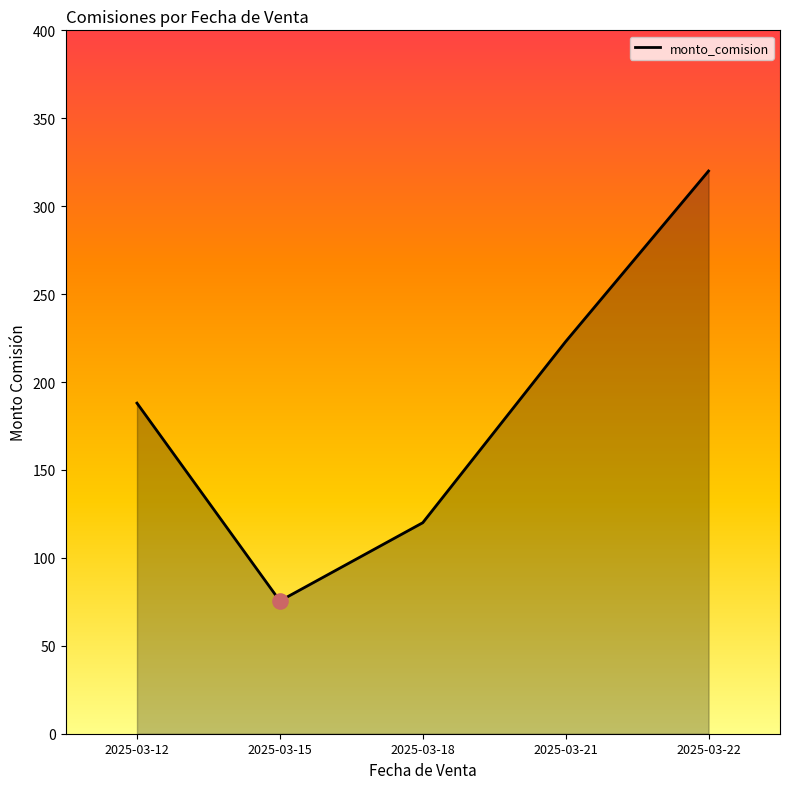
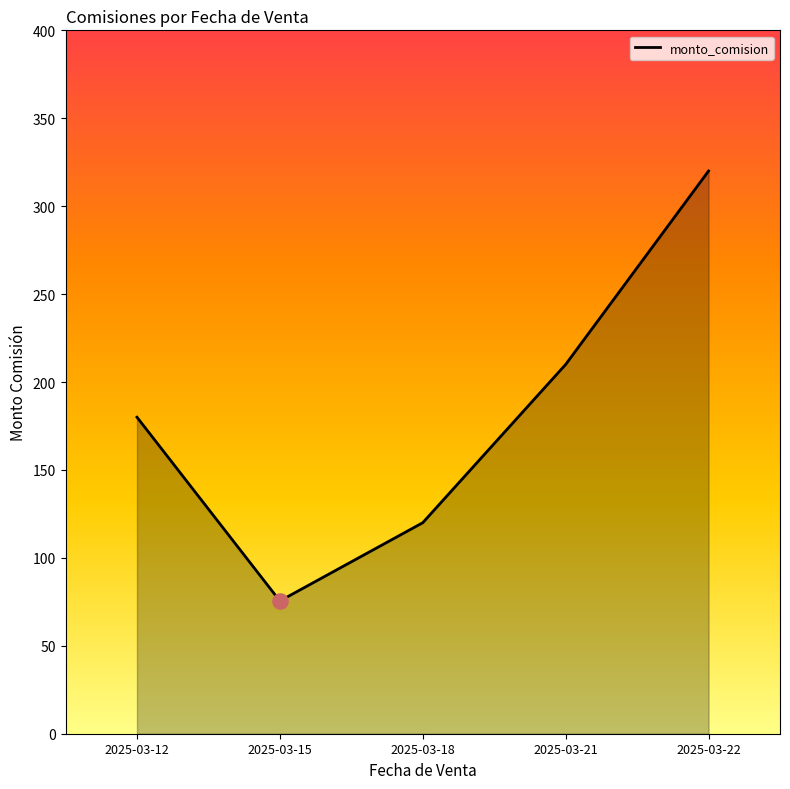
  {
    "monto_comision": {
-     "2025-03-12": 188,
+     "2025-03-12": 180,
      "2025-03-18": 120,
-     "2025-03-21": 223,
+     "2025-03-21": 210,
      "2025-03-22": 320
    }
  }
